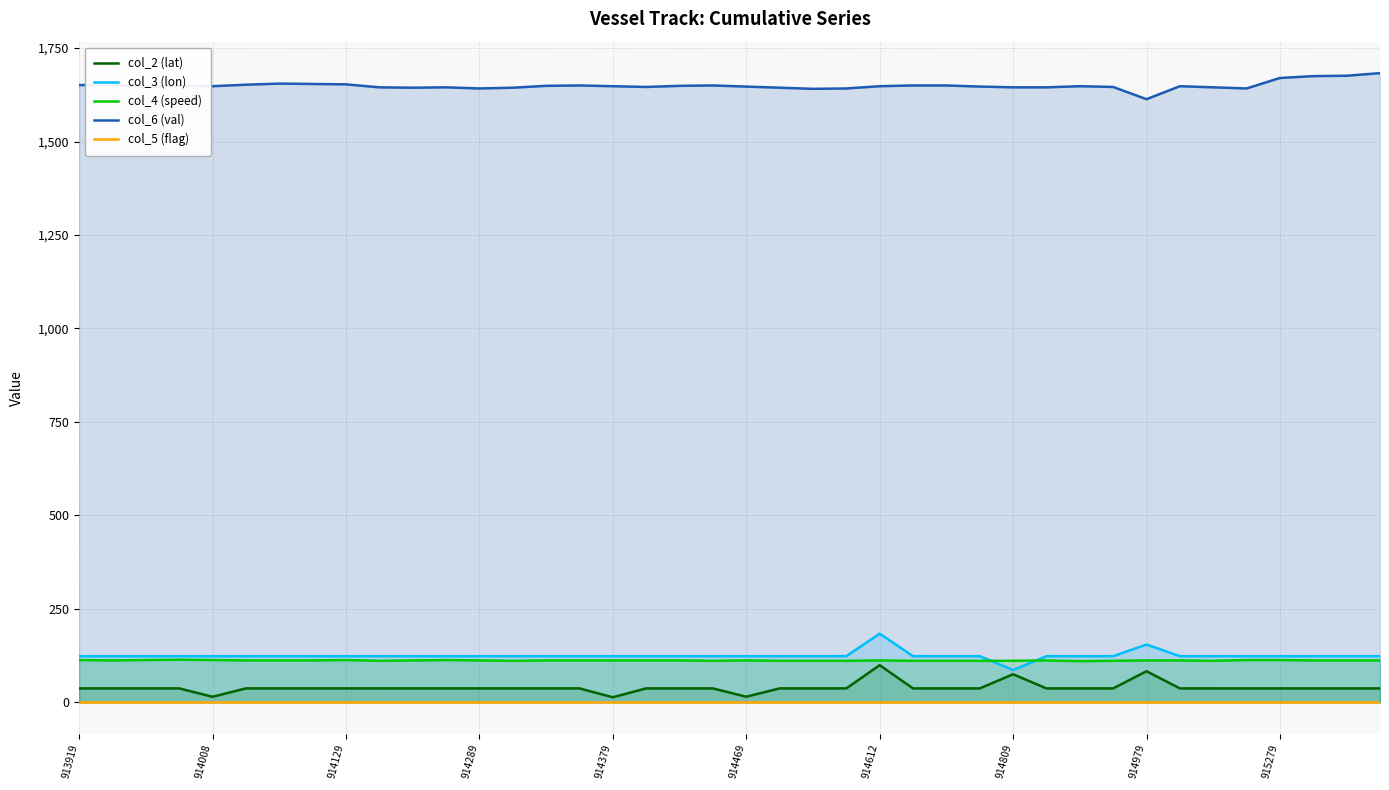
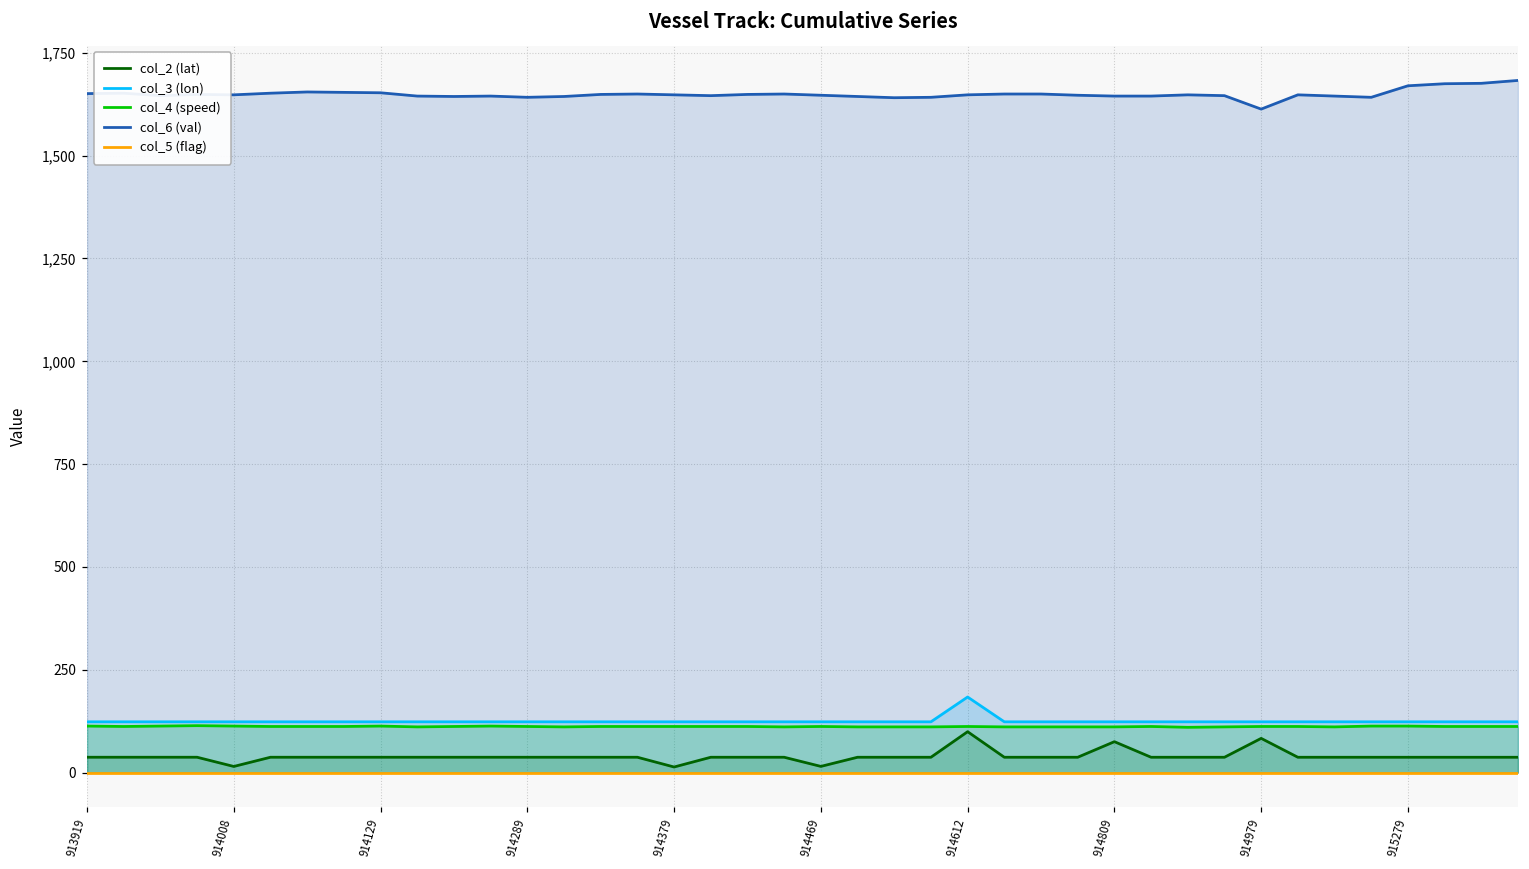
  {
    "col_2 (lat)": {
      "913919": "40",
      "914008": "10",
      "914129": "40",
      "914289": "40",
      "914379": "10",
      "914469": "10",
      "914612": "100",
      "914809": "80",
      "914979": "80",
      "915279": "40"
    },
    "col_3 (lon)": {
      "913919": "120",
      "914008": "120",
      "914129": "120",
      "914289": "120",
      "914379": "120",
      "914469": "120",
      "914612": "180",
-     "914809": "90",
-     "914979": "150",
+     "914809": "120",
+     "914979": "120",
      "915279": "120"
    },
    "col_4 (speed)": {
      "913919": "110",
      "914008": "110",
      "914129": "110",
      "914289": "110",
      "914379": "110",
      "914469": "110",
      "914612": "110",
      "914809": "110",
      "914979": "110",
      "915279": "110"
    },
    "col_6 (val)": {
      "913919": "1,650",
      "914008": "1,650",
      "914129": "1,650",
      "914289": "1,640",
      "914379": "1,650",
      "914469": "1,650",
      "914612": "1,650",
      "914809": "1,650",
      "914979": "1,610",
      "915279": "1,670"
    },
    "col_5 (flag)": {
      "913919": "0",
      "914008": "0",
      "914129": "0",
      "914289": "0",
      "914379": "0",
      "914469": "0",
      "914612": "0",
      "914809": "0",
      "914979": "0",
      "915279": "0"
    }
  }
